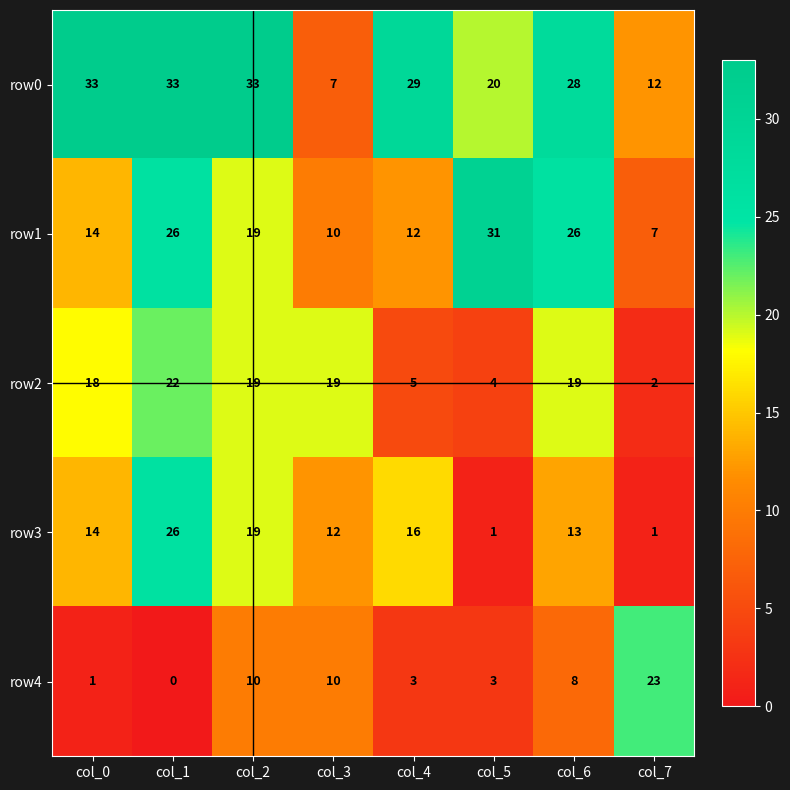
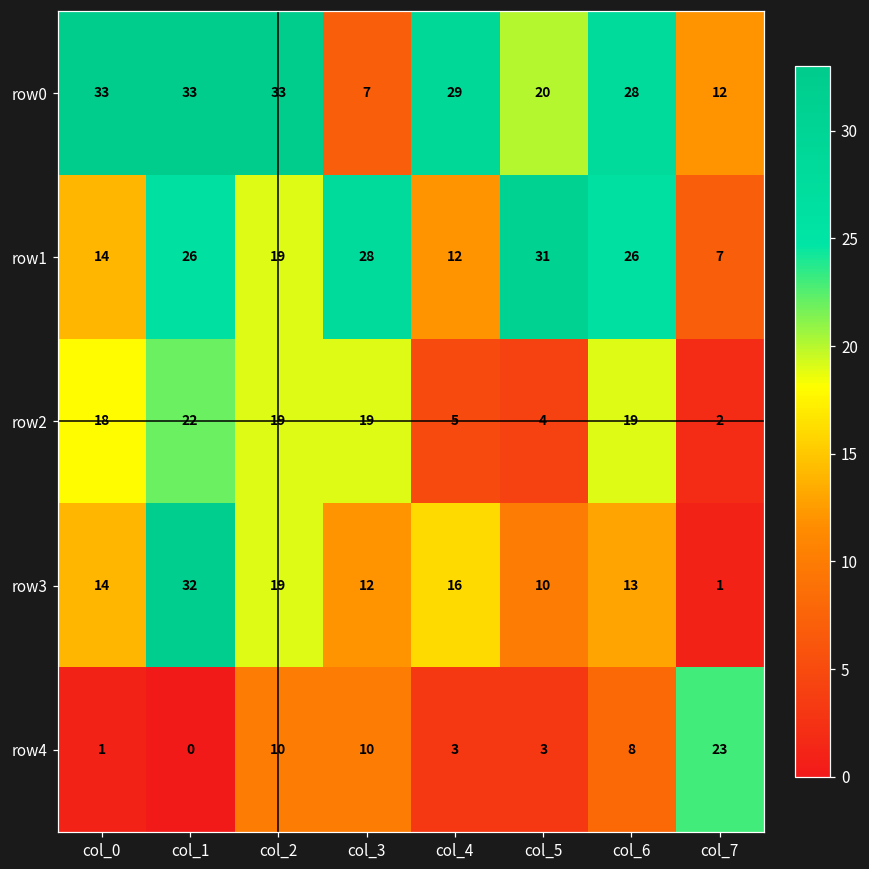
  {
    "row0": {
      "col_0": 33,
      "col_1": 33,
      "col_2": 33,
      "col_3": 7,
      "col_4": 29,
      "col_5": 20,
      "col_6": 28,
      "col_7": 12
    },
    "row1": {
      "col_0": 14,
      "col_1": 26,
      "col_2": 19,
-     "col_3": 10,
+     "col_3": 28,
      "col_4": 12,
      "col_5": 31,
      "col_6": 26,
      "col_7": 7
    },
    "row2": {
      "col_0": 18,
      "col_1": 22,
      "col_2": 19,
      "col_3": 19,
      "col_4": 5,
      "col_5": 4,
      "col_6": 19,
      "col_7": 2
    },
    "row3": {
      "col_0": 14,
-     "col_1": 26,
+     "col_1": 32,
      "col_2": 19,
      "col_3": 12,
      "col_4": 16,
-     "col_5": 1,
+     "col_5": 10,
      "col_6": 13,
      "col_7": 1
    },
    "row4": {
      "col_0": 1,
      "col_1": 0,
      "col_2": 10,
      "col_3": 10,
      "col_4": 3,
      "col_5": 3,
      "col_6": 8,
      "col_7": 23
    }
  }
